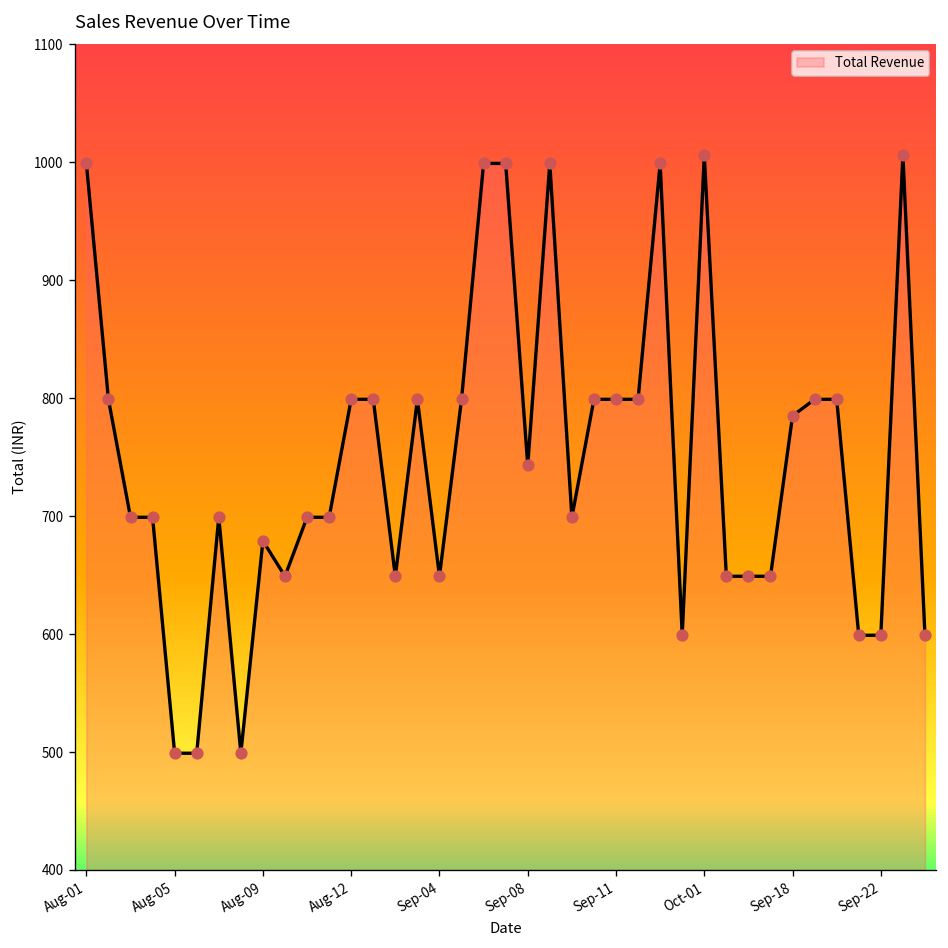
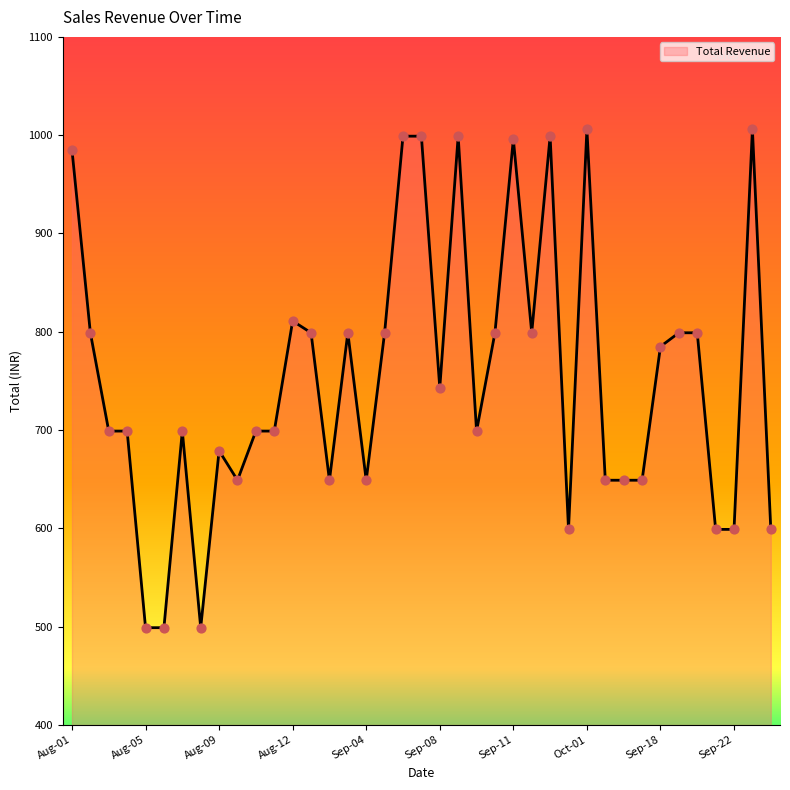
  {
-   "Aug-01": 1000,
+   "Aug-01": 990,
    "Aug-05": 500,
    "Aug-09": 680,
-   "Aug-12": 800,
+   "Aug-12": 810,
    "Sep-04": 650,
    "Sep-08": 740,
-   "Sep-11": 800,
+   "Sep-11": 1000,
    "Oct-01": 1010,
    "Sep-18": 790,
    "Sep-22": 600
  }
